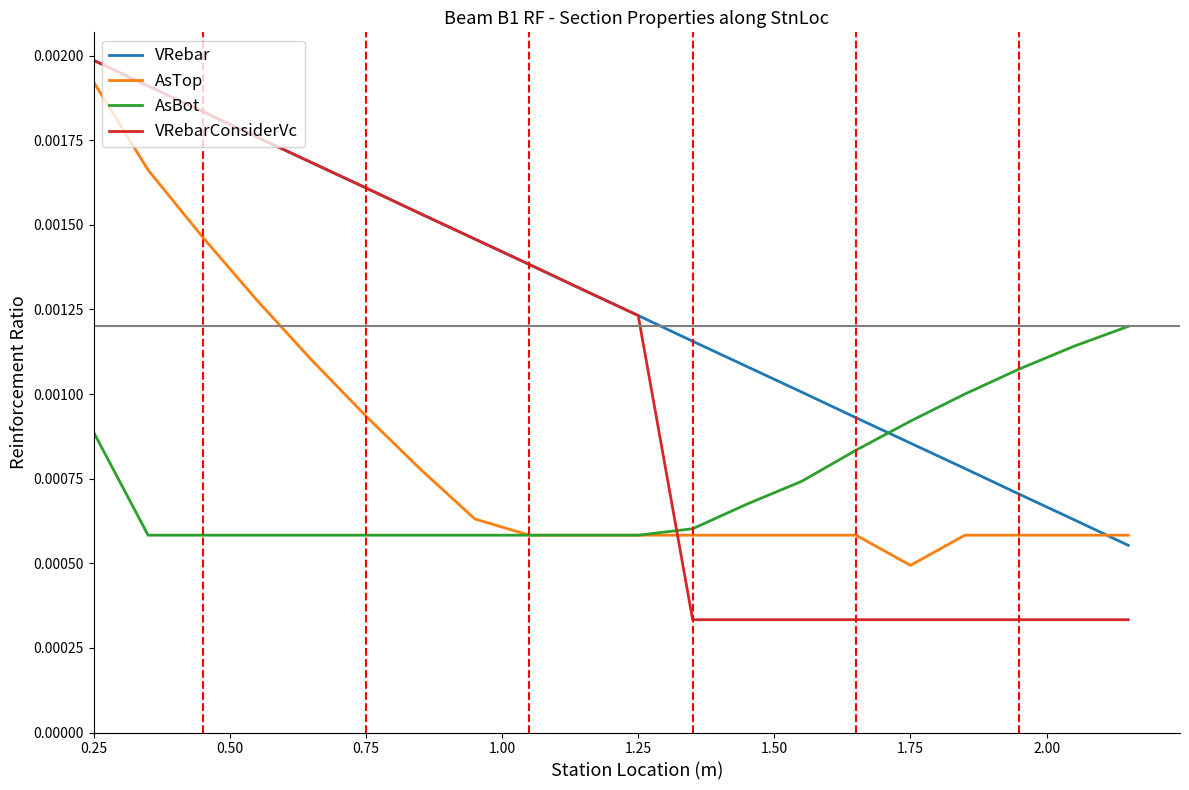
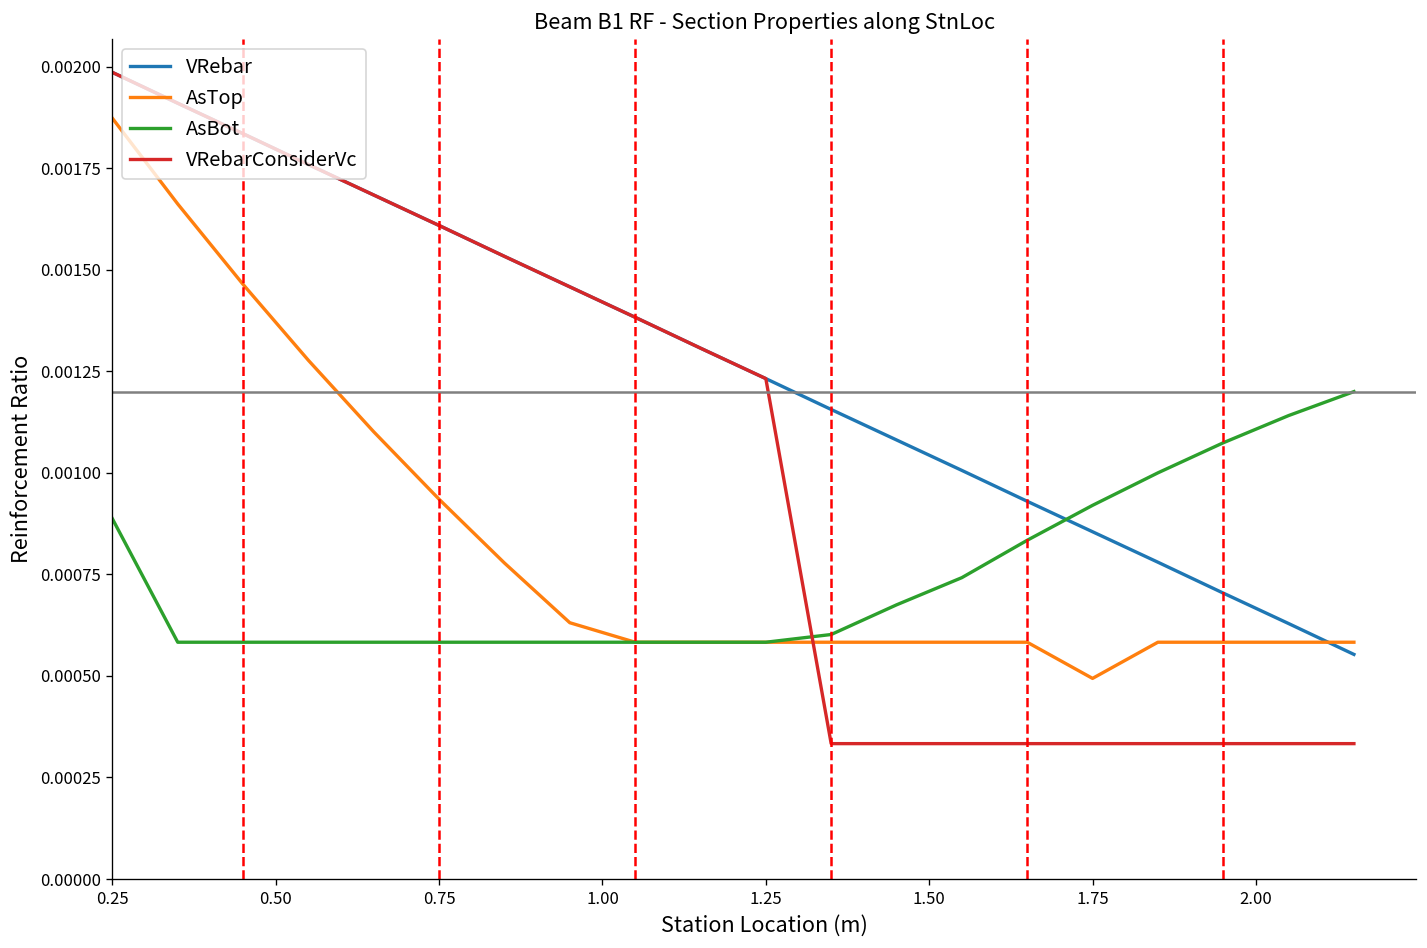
  {
    "VRebar": {
      "1.75": 0.00085
    },
    "AsTop": {
-     "0.25": 0.00192,
+     "0.25": 0.00187,
      "0.75": 0.00094,
      "1.75": 0.00049
    },
    "AsBot": {
      "0.25": 0.00089,
      "0.75": 0.00058,
      "1.75": 0.00092
    },
    "VRebarConsiderVc": {
      "1.75": 0.00033
    }
  }
